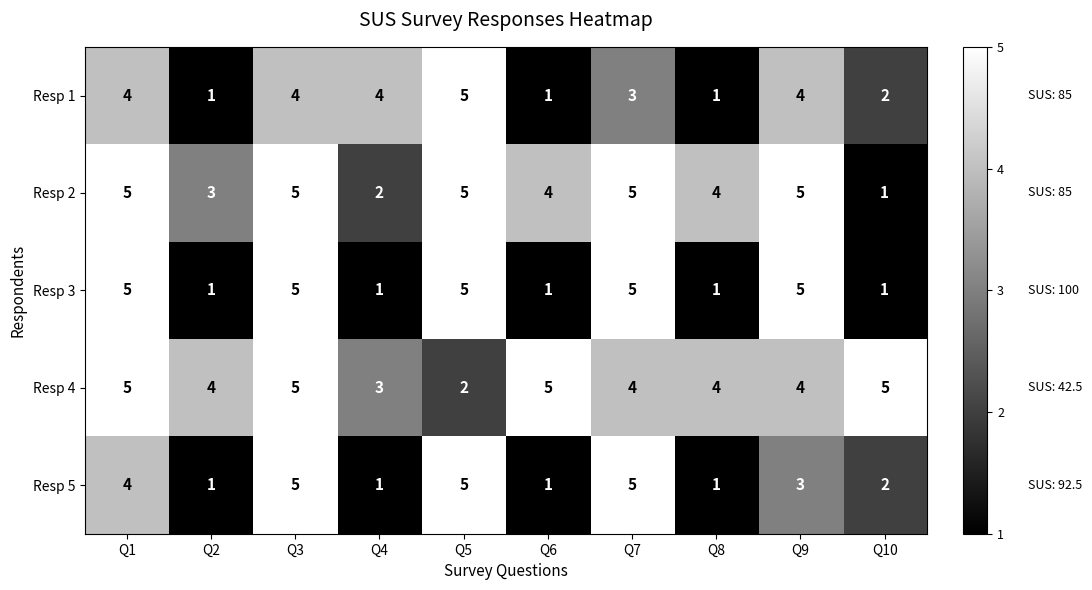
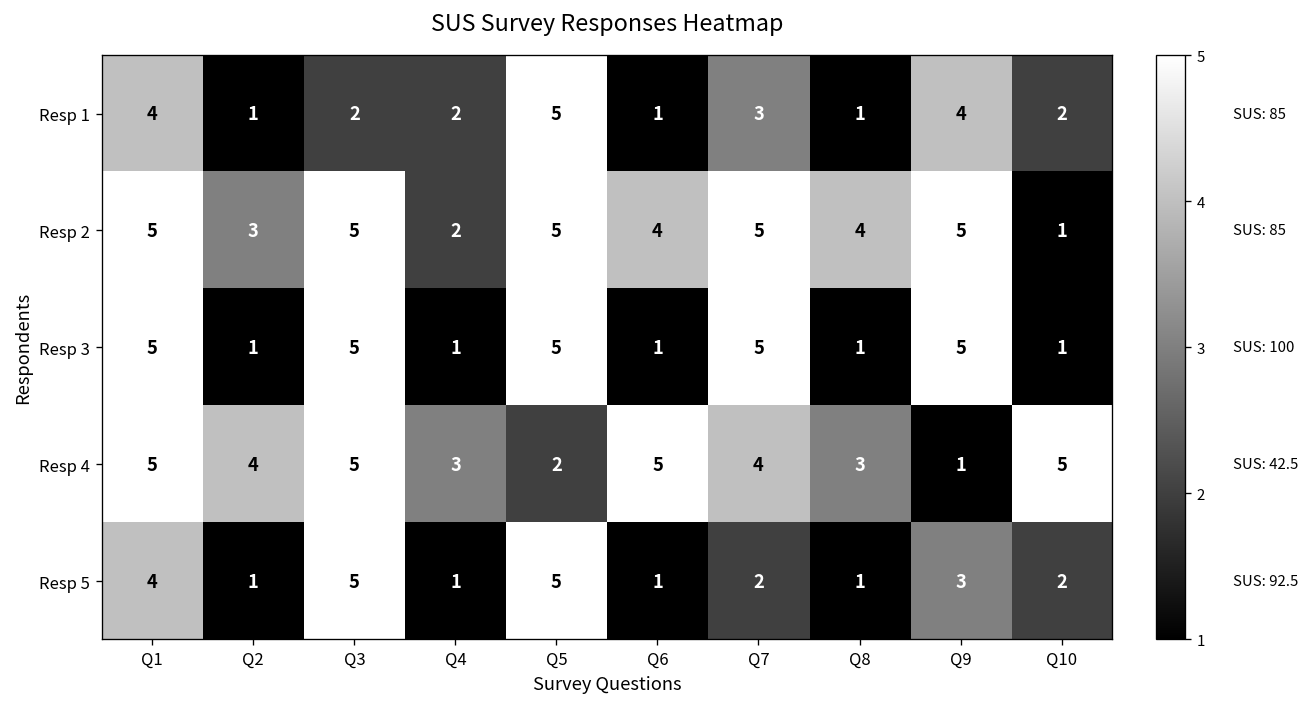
  {
    "Resp 1": {
      "Q1": 4,
      "Q2": 1,
-     "Q3": 4,
-     "Q4": 4,
+     "Q3": 2,
+     "Q4": 2,
      "Q5": 5,
      "Q6": 1,
      "Q7": 3,
      "Q8": 1,
      "Q9": 4,
      "Q10": 2
    },
    "Resp 2": {
      "Q1": 5,
      "Q2": 3,
      "Q3": 5,
      "Q4": 2,
      "Q5": 5,
      "Q6": 4,
      "Q7": 5,
      "Q8": 4,
      "Q9": 5,
      "Q10": 1
    },
    "Resp 3": {
      "Q1": 5,
      "Q2": 1,
      "Q3": 5,
      "Q4": 1,
      "Q5": 5,
      "Q6": 1,
      "Q7": 5,
      "Q8": 1,
      "Q9": 5,
      "Q10": 1
    },
    "Resp 4": {
      "Q1": 5,
      "Q2": 4,
      "Q3": 5,
      "Q4": 3,
      "Q5": 2,
      "Q6": 5,
      "Q7": 4,
-     "Q8": 4,
-     "Q9": 4,
+     "Q8": 3,
+     "Q9": 1,
      "Q10": 5
    },
    "Resp 5": {
      "Q1": 4,
      "Q2": 1,
      "Q3": 5,
      "Q4": 1,
      "Q5": 5,
      "Q6": 1,
-     "Q7": 5,
+     "Q7": 2,
      "Q8": 1,
      "Q9": 3,
      "Q10": 2
    }
  }
